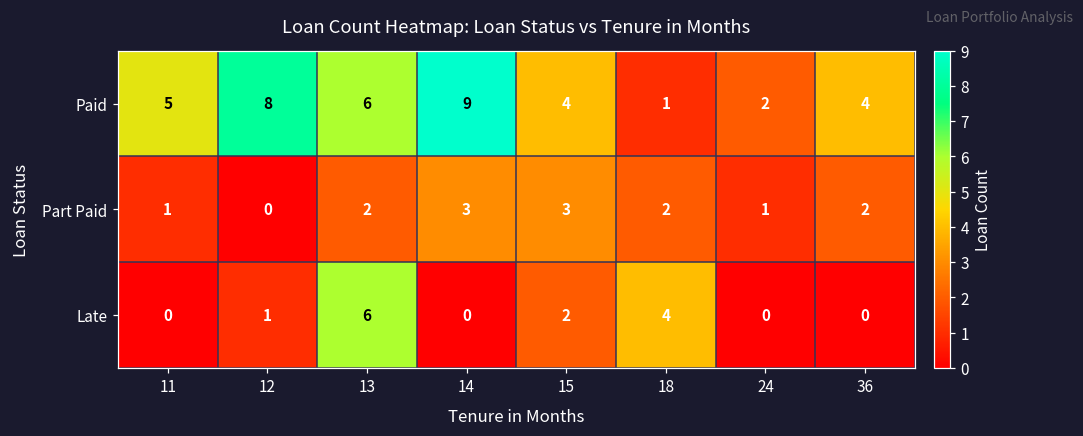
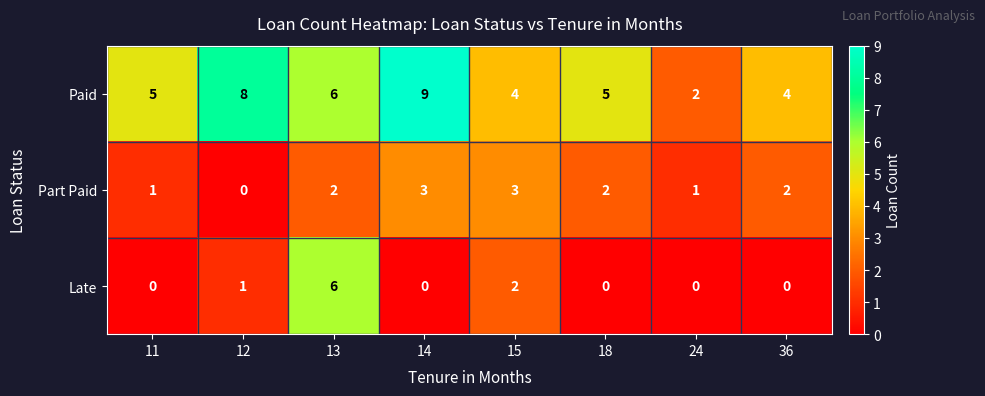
  {
    "Paid": {
      "11": 5,
      "12": 8,
      "13": 6,
      "14": 9,
      "15": 4,
-     "18": 1,
+     "18": 5,
      "24": 2,
      "36": 4
    },
    "Part Paid": {
      "11": 1,
      "12": 0,
      "13": 2,
      "14": 3,
      "15": 3,
      "18": 2,
      "24": 1,
      "36": 2
    },
    "Late": {
      "11": 0,
      "12": 1,
      "13": 6,
      "14": 0,
      "15": 2,
-     "18": 4,
+     "18": 0,
      "24": 0,
      "36": 0
    }
  }
